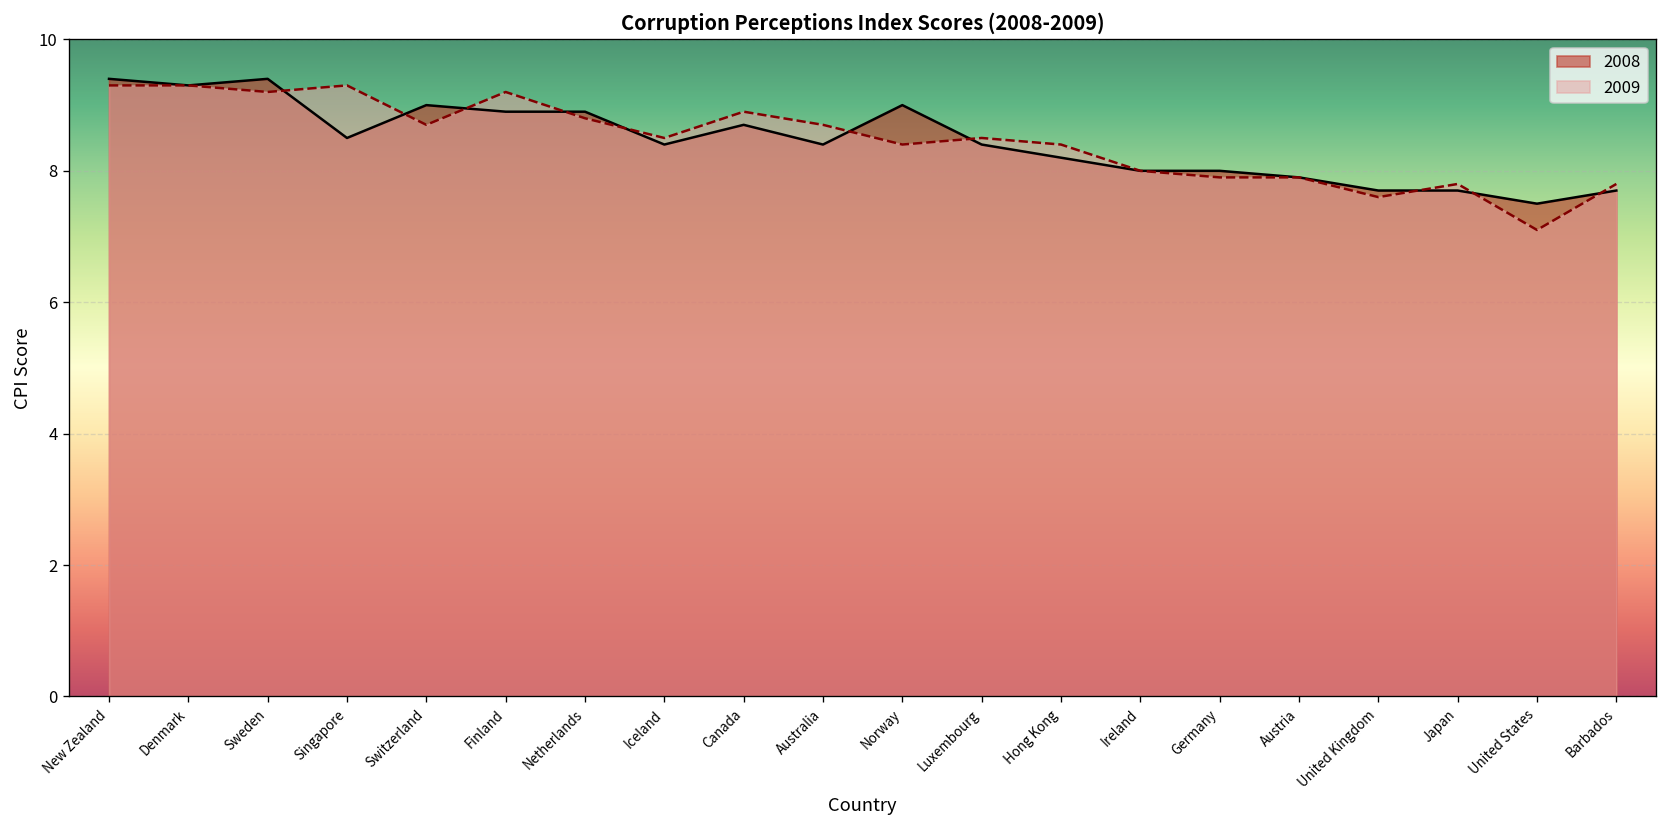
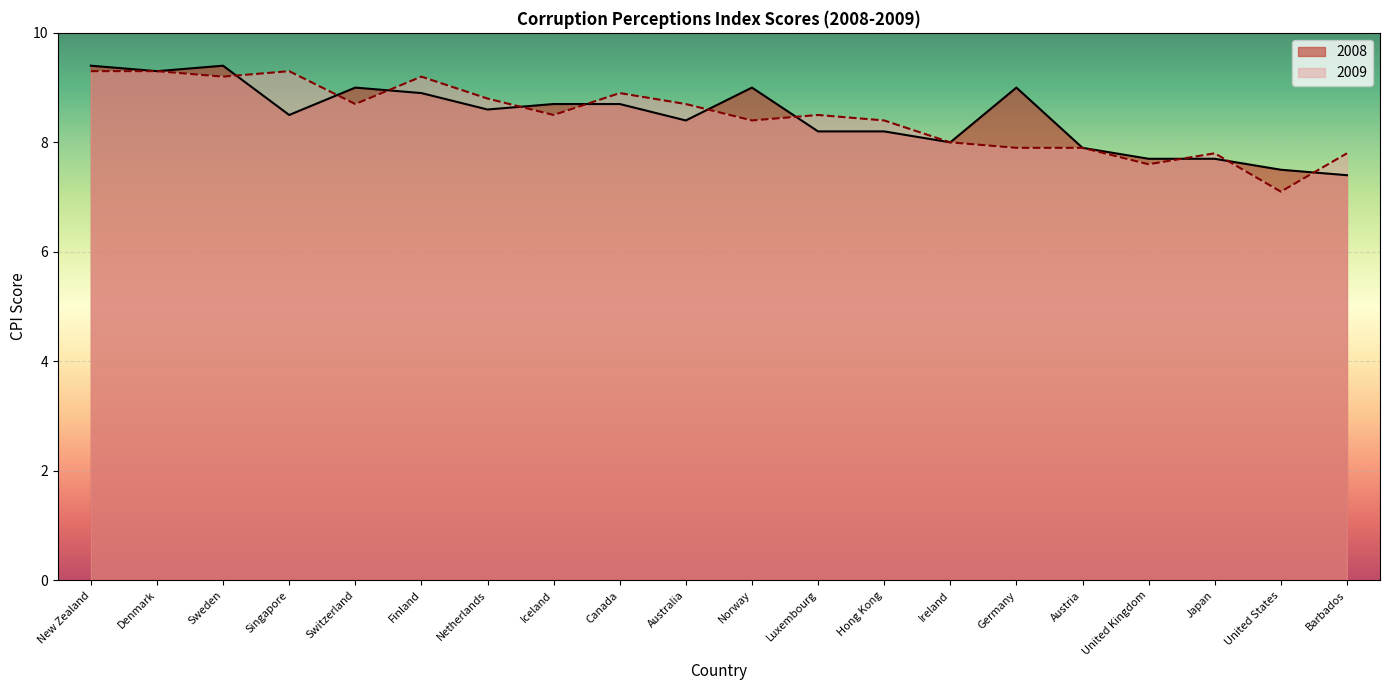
  {
    "2008": {
      "New Zealand": 9.4,
      "Sweden": 9.4,
      "Singapore": 8.5,
      "Switzerland": 9.0,
      "Finland": 8.9,
-     "Netherlands": 8.9,
-     "Iceland": 8.4,
+     "Netherlands": 8.6,
+     "Iceland": 8.7,
      "Canada": 8.7,
      "Australia": 8.4,
      "Norway": 9.0,
-     "Luxembourg": 8.4,
+     "Luxembourg": 8.2,
      "Hong Kong": 8.2,
-     "Germany": 8,
+     "Germany": 9,
      "United Kingdom": 7.7,
      "Japan": 7.7,
      "United States": 7.5,
-     "Barbados": 7.7
+     "Barbados": 7.4
    },
    "2009": {
      "New Zealand": 9.3,
      "Sweden": 9.2,
      "Singapore": 9.3,
      "Switzerland": 8.7,
      "Finland": 9.2,
      "Netherlands": 8.8,
      "Iceland": 8.5,
      "Canada": 8.9,
      "Australia": 8.7,
      "Norway": 8.4,
      "Luxembourg": 8.5,
      "Hong Kong": 8.4,
      "Germany": 7.9,
      "United Kingdom": 7.6,
      "Japan": 7.8,
      "United States": 7.1,
      "Barbados": 7.8
    }
  }
